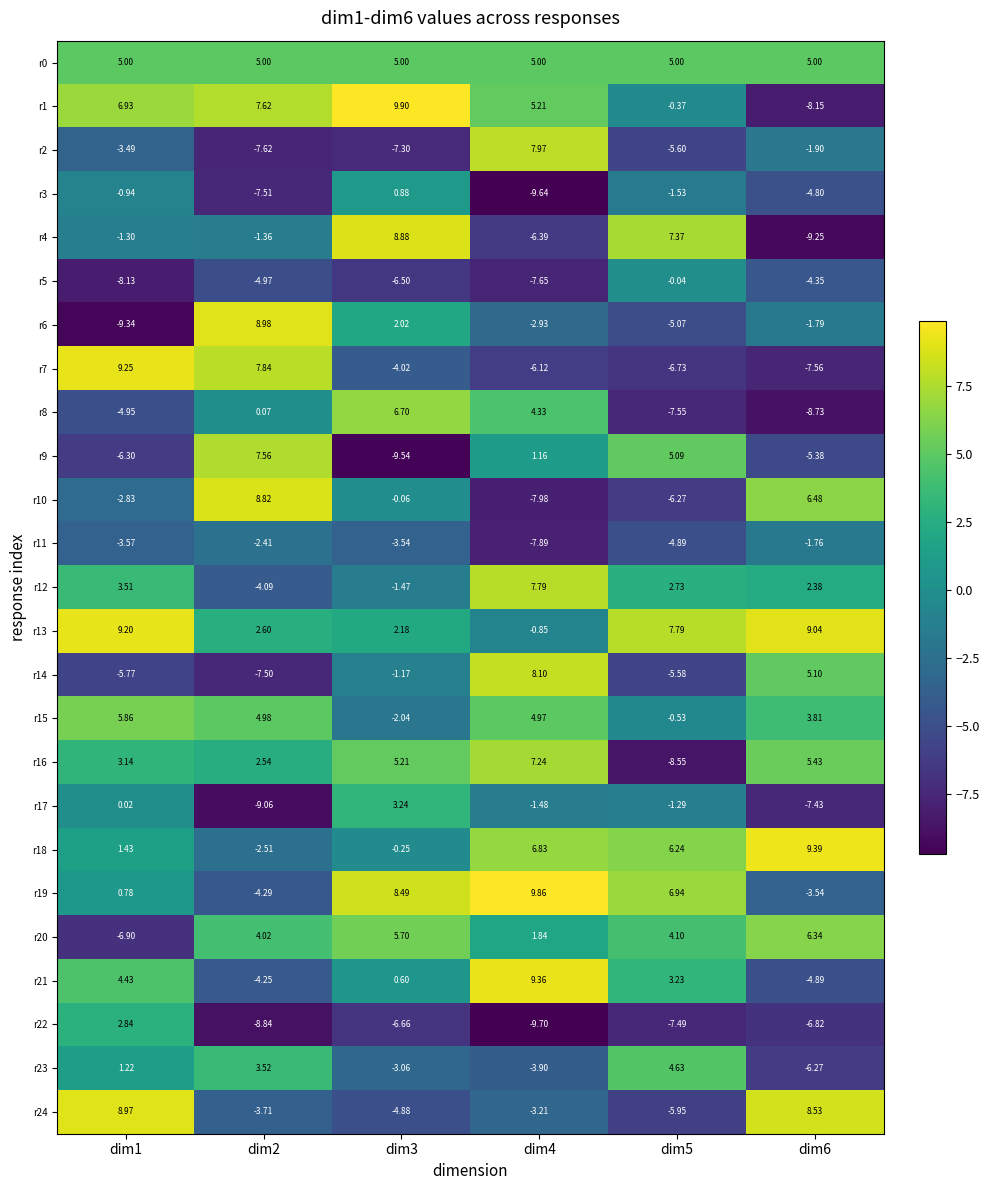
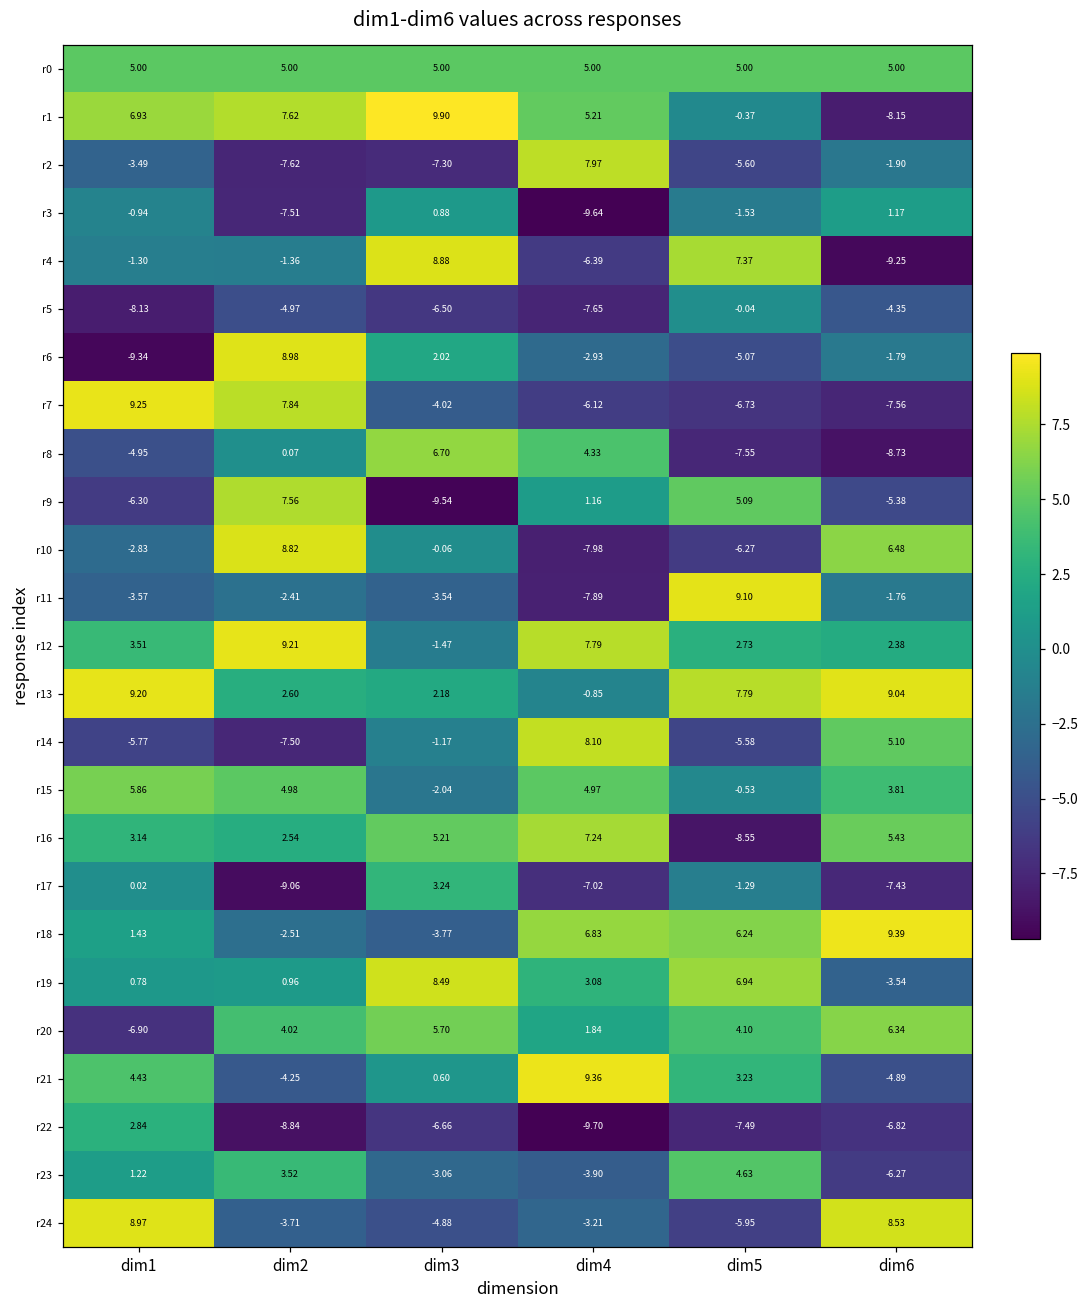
  {
    "r0": {
      "dim1": 5.00,
      "dim2": 5.00,
      "dim3": 5.00,
      "dim4": 5.00,
      "dim5": 5.00,
      "dim6": 5.00
    },
    "r1": {
      "dim1": 6.93,
      "dim2": 7.62,
      "dim3": 9.90,
      "dim4": 5.21,
      "dim5": -0.37,
      "dim6": -8.15
    },
    "r2": {
      "dim1": -3.49,
      "dim2": -7.62,
      "dim3": -7.30,
      "dim4": 7.97,
      "dim5": -5.60,
      "dim6": -1.90
    },
    "r3": {
      "dim1": -0.94,
      "dim2": -7.51,
      "dim3": 0.88,
      "dim4": -9.64,
      "dim5": -1.53,
-     "dim6": -4.80
+     "dim6": 1.17
    },
    "r4": {
      "dim1": -1.30,
      "dim2": -1.36,
      "dim3": 8.88,
      "dim4": -6.39,
      "dim5": 7.37,
      "dim6": -9.25
    },
    "r5": {
      "dim1": -8.13,
      "dim2": -4.97,
      "dim3": -6.50,
      "dim4": -7.65,
      "dim5": -0.04,
      "dim6": -4.35
    },
    "r6": {
      "dim1": -9.34,
      "dim2": 8.98,
      "dim3": 2.02,
      "dim4": -2.93,
      "dim5": -5.07,
      "dim6": -1.79
    },
    "r7": {
      "dim1": 9.25,
      "dim2": 7.84,
      "dim3": -4.02,
      "dim4": -6.12,
      "dim5": -6.73,
      "dim6": -7.56
    },
    "r8": {
      "dim1": -4.95,
      "dim2": 0.07,
      "dim3": 6.70,
      "dim4": 4.33,
      "dim5": -7.55,
      "dim6": -8.73
    },
    "r9": {
      "dim1": -6.30,
      "dim2": 7.56,
      "dim3": -9.54,
      "dim4": 1.16,
      "dim5": 5.09,
      "dim6": -5.38
    },
    "r10": {
      "dim1": -2.83,
      "dim2": 8.82,
      "dim3": -0.06,
      "dim4": -7.98,
      "dim5": -6.27,
      "dim6": 6.48
    },
    "r11": {
      "dim1": -3.57,
      "dim2": -2.41,
      "dim3": -3.54,
      "dim4": -7.89,
-     "dim5": -4.89,
+     "dim5": 9.10,
      "dim6": -1.76
    },
    "r12": {
      "dim1": 3.51,
-     "dim2": -4.09,
+     "dim2": 9.21,
      "dim3": -1.47,
      "dim4": 7.79,
      "dim5": 2.73,
      "dim6": 2.38
    },
    "r13": {
      "dim1": 9.20,
      "dim2": 2.60,
      "dim3": 2.18,
      "dim4": -0.85,
      "dim5": 7.79,
      "dim6": 9.04
    },
    "r14": {
      "dim1": -5.77,
      "dim2": -7.50,
      "dim3": -1.17,
      "dim4": 8.10,
      "dim5": -5.58,
      "dim6": 5.10
    },
    "r15": {
      "dim1": 5.86,
      "dim2": 4.98,
      "dim3": -2.04,
      "dim4": 4.97,
      "dim5": -0.53,
      "dim6": 3.81
    },
    "r16": {
      "dim1": 3.14,
      "dim2": 2.54,
      "dim3": 5.21,
      "dim4": 7.24,
      "dim5": -8.55,
      "dim6": 5.43
    },
    "r17": {
      "dim1": 0.02,
      "dim2": -9.06,
      "dim3": 3.24,
-     "dim4": -1.48,
+     "dim4": -7.02,
      "dim5": -1.29,
      "dim6": -7.43
    },
    "r18": {
      "dim1": 1.43,
      "dim2": -2.51,
-     "dim3": -0.25,
+     "dim3": -3.77,
      "dim4": 6.83,
      "dim5": 6.24,
      "dim6": 9.39
    },
    "r19": {
      "dim1": 0.78,
-     "dim2": -4.29,
+     "dim2": 0.96,
      "dim3": 8.49,
-     "dim4": 9.86,
+     "dim4": 3.08,
      "dim5": 6.94,
      "dim6": -3.54
    },
    "r20": {
      "dim1": -6.90,
      "dim2": 4.02,
      "dim3": 5.70,
      "dim4": 1.84,
      "dim5": 4.10,
      "dim6": 6.34
    },
    "r21": {
      "dim1": 4.43,
      "dim2": -4.25,
      "dim3": 0.60,
      "dim4": 9.36,
      "dim5": 3.23,
      "dim6": -4.89
    },
    "r22": {
      "dim1": 2.84,
      "dim2": -8.84,
      "dim3": -6.66,
      "dim4": -9.70,
      "dim5": -7.49,
      "dim6": -6.82
    },
    "r23": {
      "dim1": 1.22,
      "dim2": 3.52,
      "dim3": -3.06,
      "dim4": -3.90,
      "dim5": 4.63,
      "dim6": -6.27
    },
    "r24": {
      "dim1": 8.97,
      "dim2": -3.71,
      "dim3": -4.88,
      "dim4": -3.21,
      "dim5": -5.95,
      "dim6": 8.53
    }
  }
